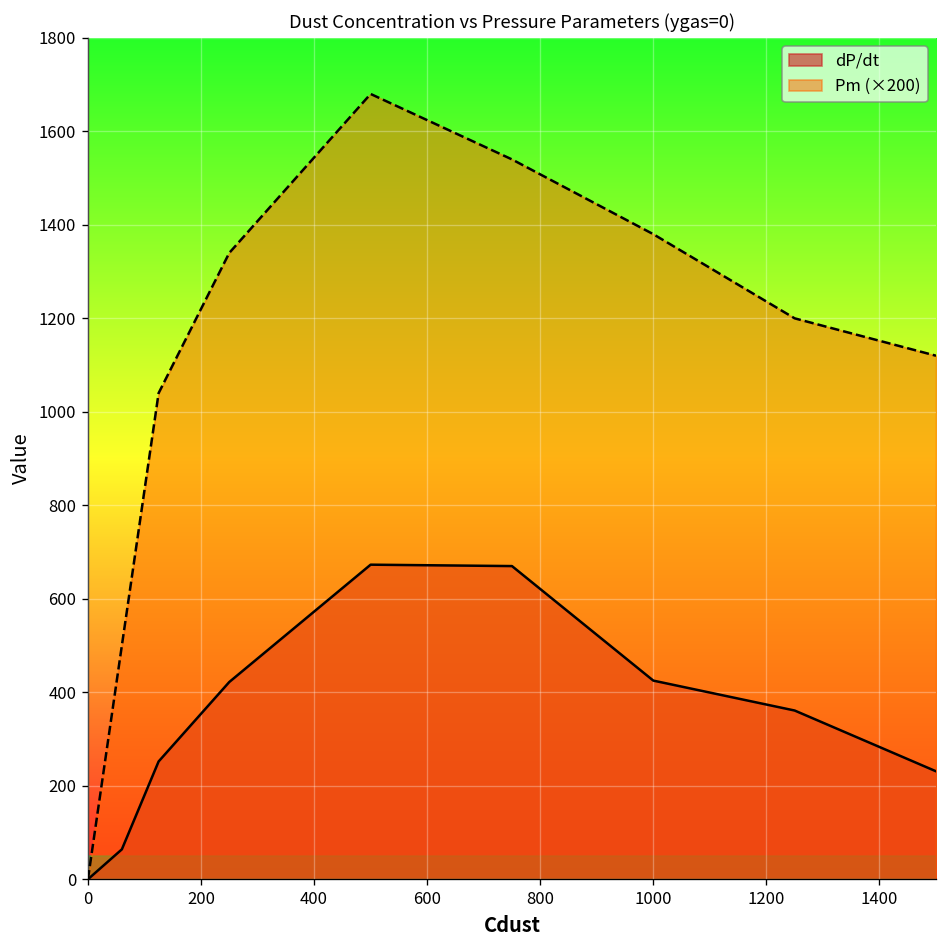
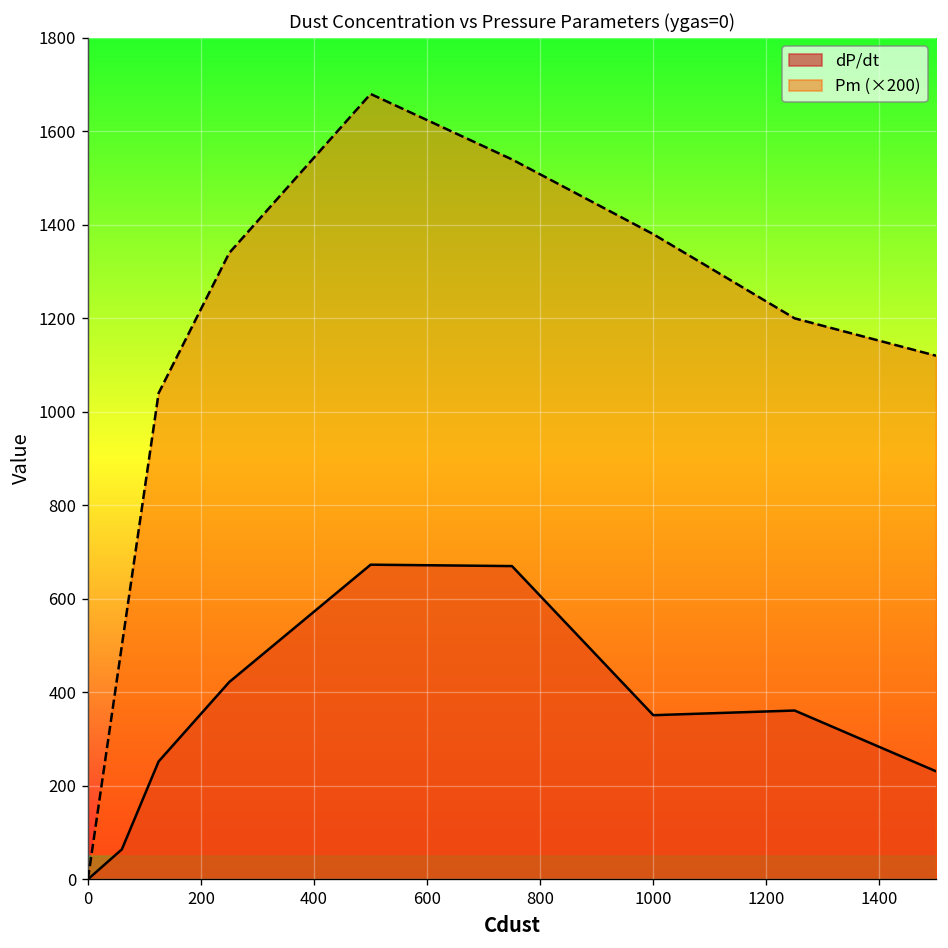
  {
    "dP/dt": {
-     "1000": 430
+     "1000": 350
    },
    "Pm (×200)": {
      "1000": 1380
    }
  }
